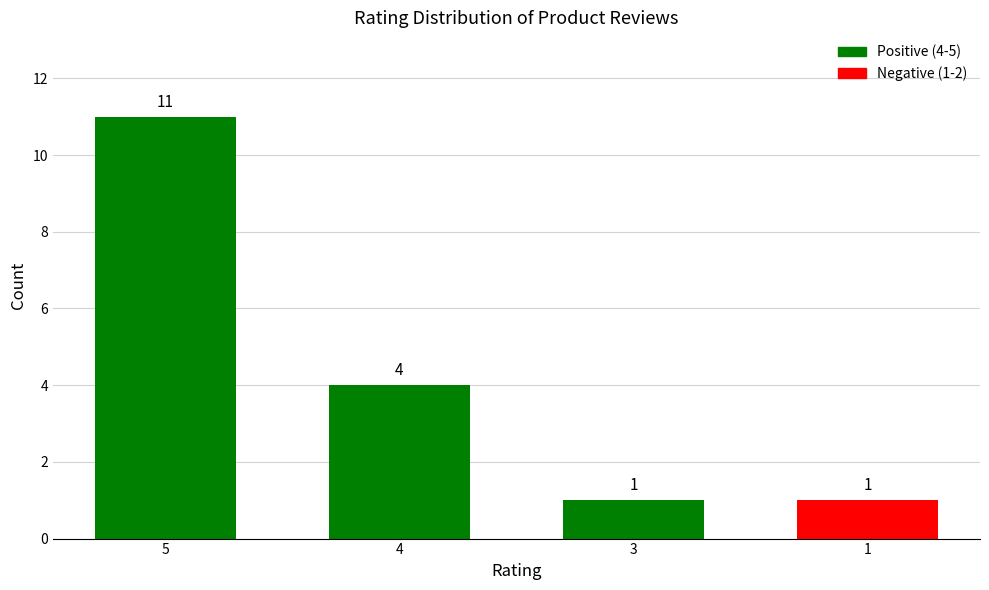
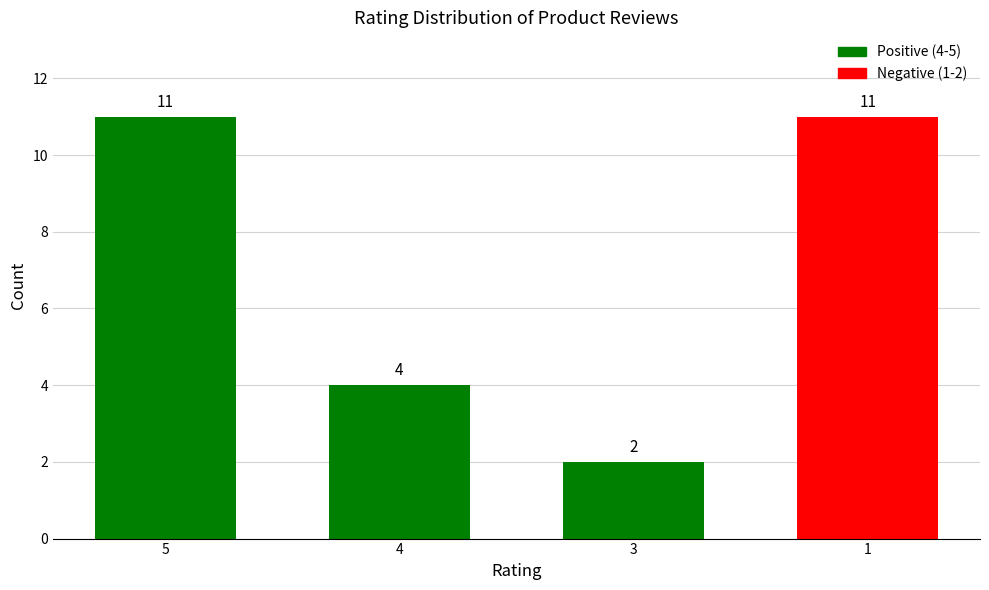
  {
    "5": 11,
    "4": 4,
-   "3": 1,
-   "1": 1
+   "3": 2,
+   "1": 11
  }
